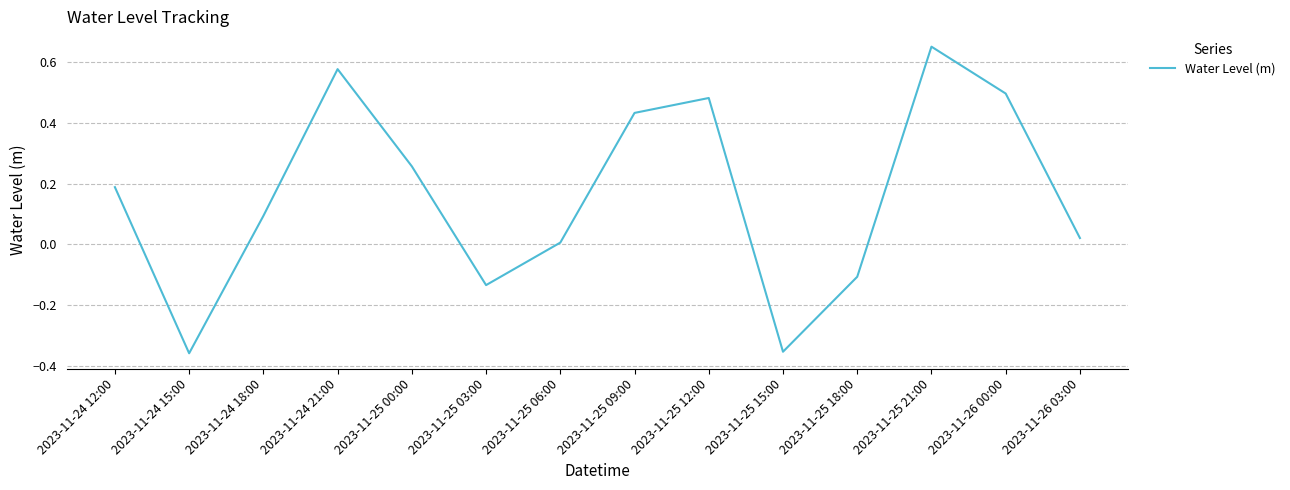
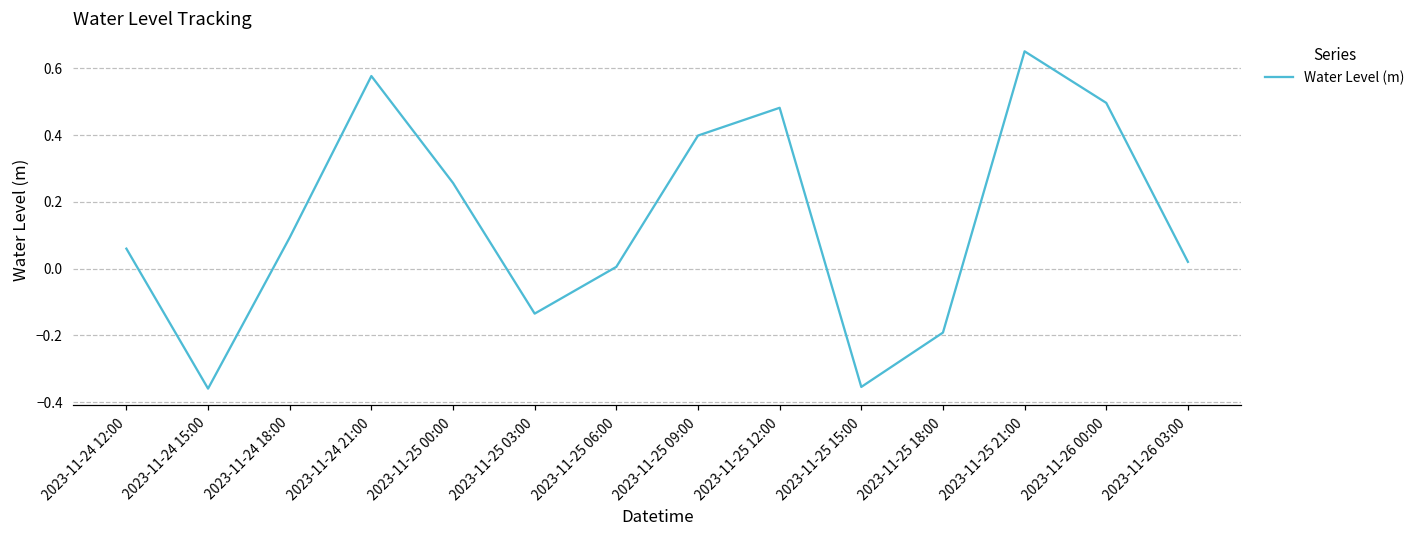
  {
-   "2023-11-24 12:00": 0.19,
+   "2023-11-24 12:00": 0.06,
    "2023-11-24 15:00": -0.36,
    "2023-11-24 18:00": 0.09,
    "2023-11-24 21:00": 0.58,
    "2023-11-25 00:00": 0.26,
    "2023-11-25 03:00": -0.13,
    "2023-11-25 06:00": 0.01,
-   "2023-11-25 09:00": 0.43,
+   "2023-11-25 09:00": 0.40,
    "2023-11-25 12:00": 0.48,
    "2023-11-25 15:00": -0.35,
-   "2023-11-25 18:00": -0.11,
+   "2023-11-25 18:00": -0.19,
    "2023-11-25 21:00": 0.65,
    "2023-11-26 00:00": 0.50,
    "2023-11-26 03:00": 0.02
  }
